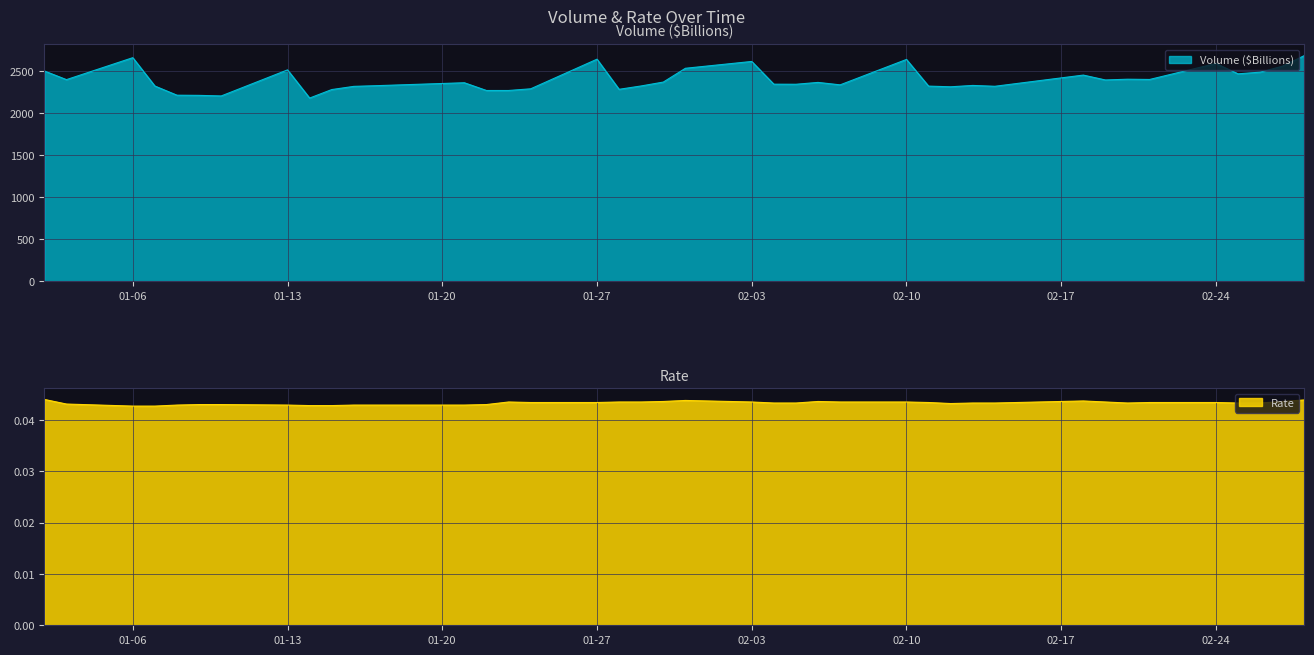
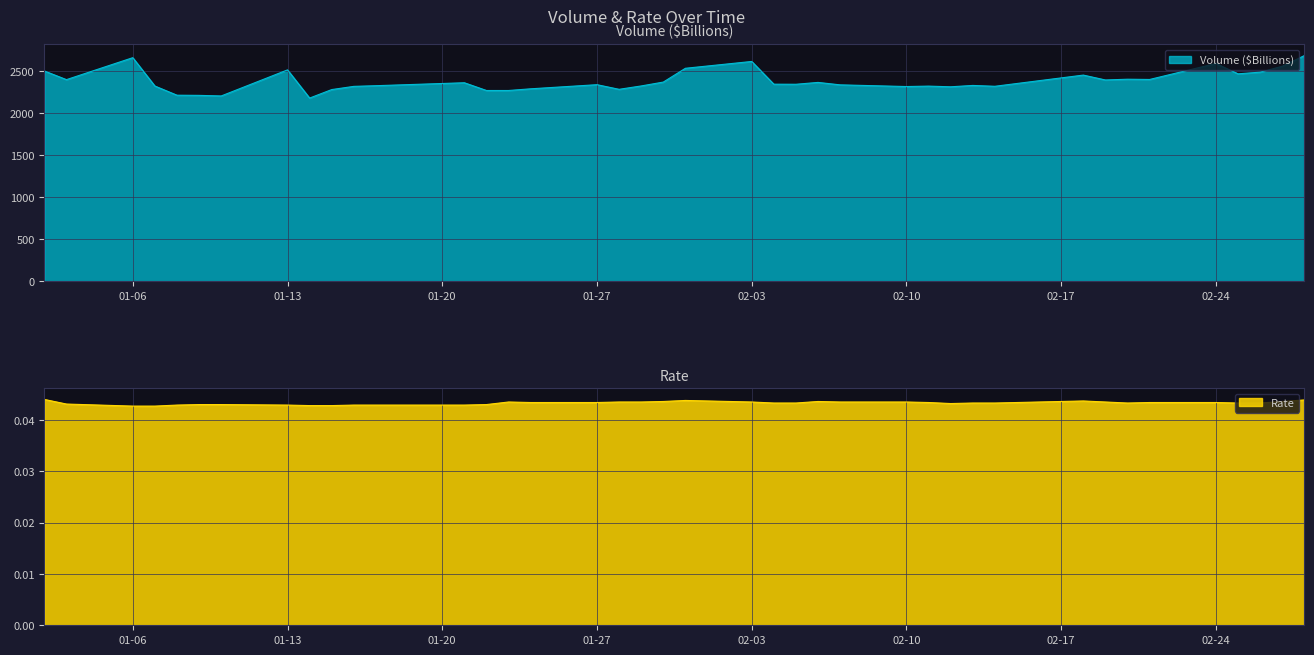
  {
    "Volume ($Billions)": {
      "01-06": 2700,
      "01-13": 2500,
-     "01-27": 2600,
+     "01-27": 2300,
      "02-03": 2600,
-     "02-10": 2600
+     "02-10": 2300
    },
    "Rate": {
      "01-06": 0.043,
      "01-13": 0.043,
      "01-27": 0.043,
      "02-03": 0.044,
      "02-10": 0.044,
      "02-24": 0.043
    }
  }
